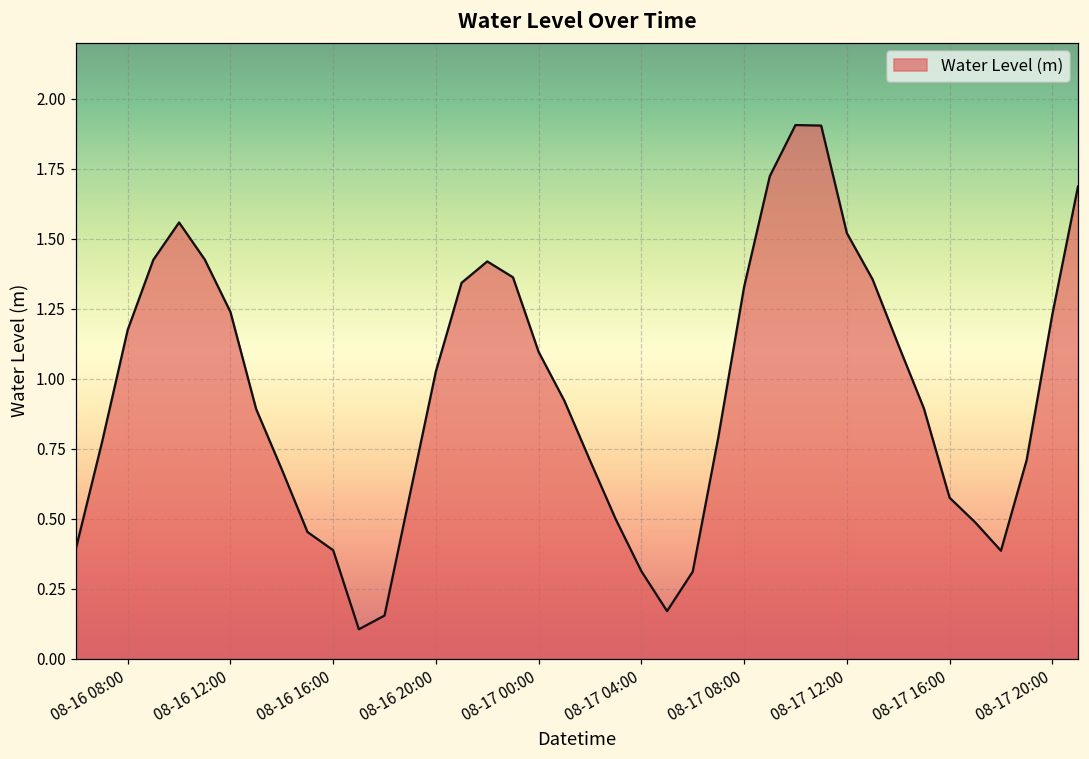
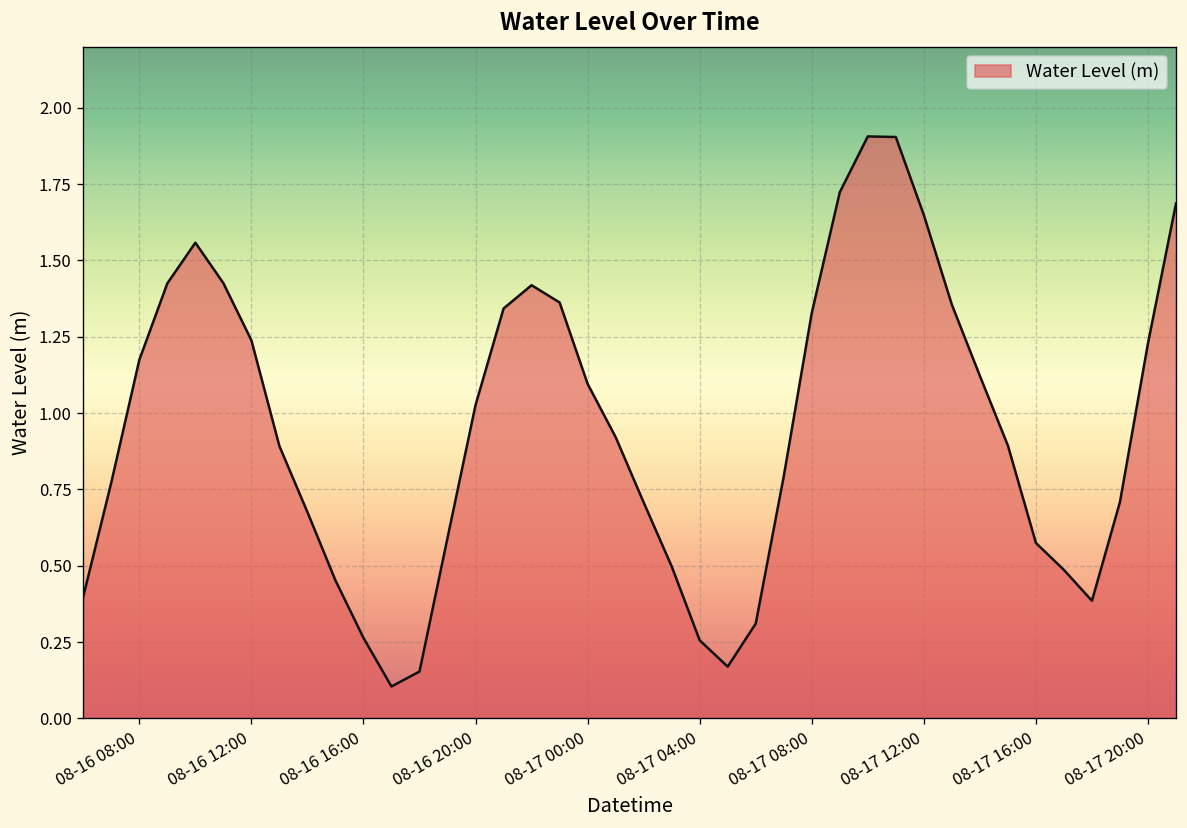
  {
    "08-16 08:00": 1.17,
    "08-16 12:00": 1.24,
-   "08-16 16:00": 0.39,
+   "08-16 16:00": 0.26,
    "08-16 20:00": 1.03,
    "08-17 00:00": 1.10,
-   "08-17 04:00": 0.31,
+   "08-17 04:00": 0.26,
    "08-17 08:00": 1.33,
-   "08-17 12:00": 1.52,
+   "08-17 12:00": 1.65,
    "08-17 16:00": 0.57,
    "08-17 20:00": 1.23
  }
